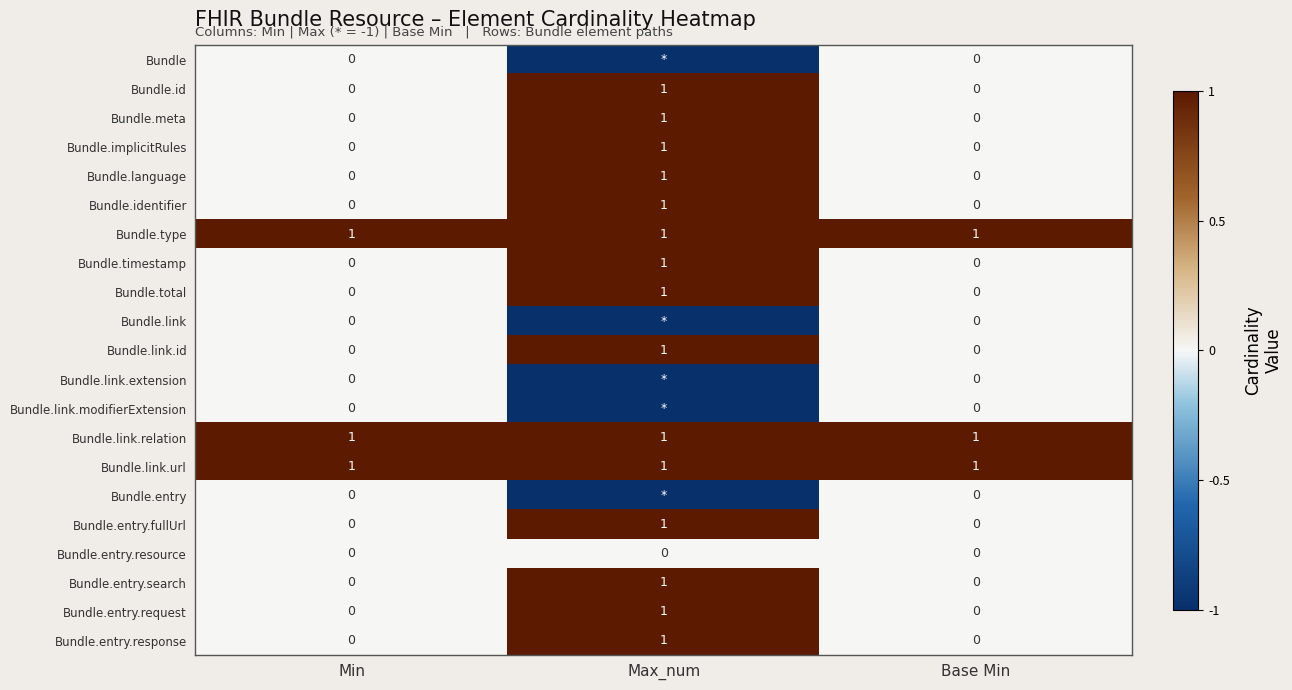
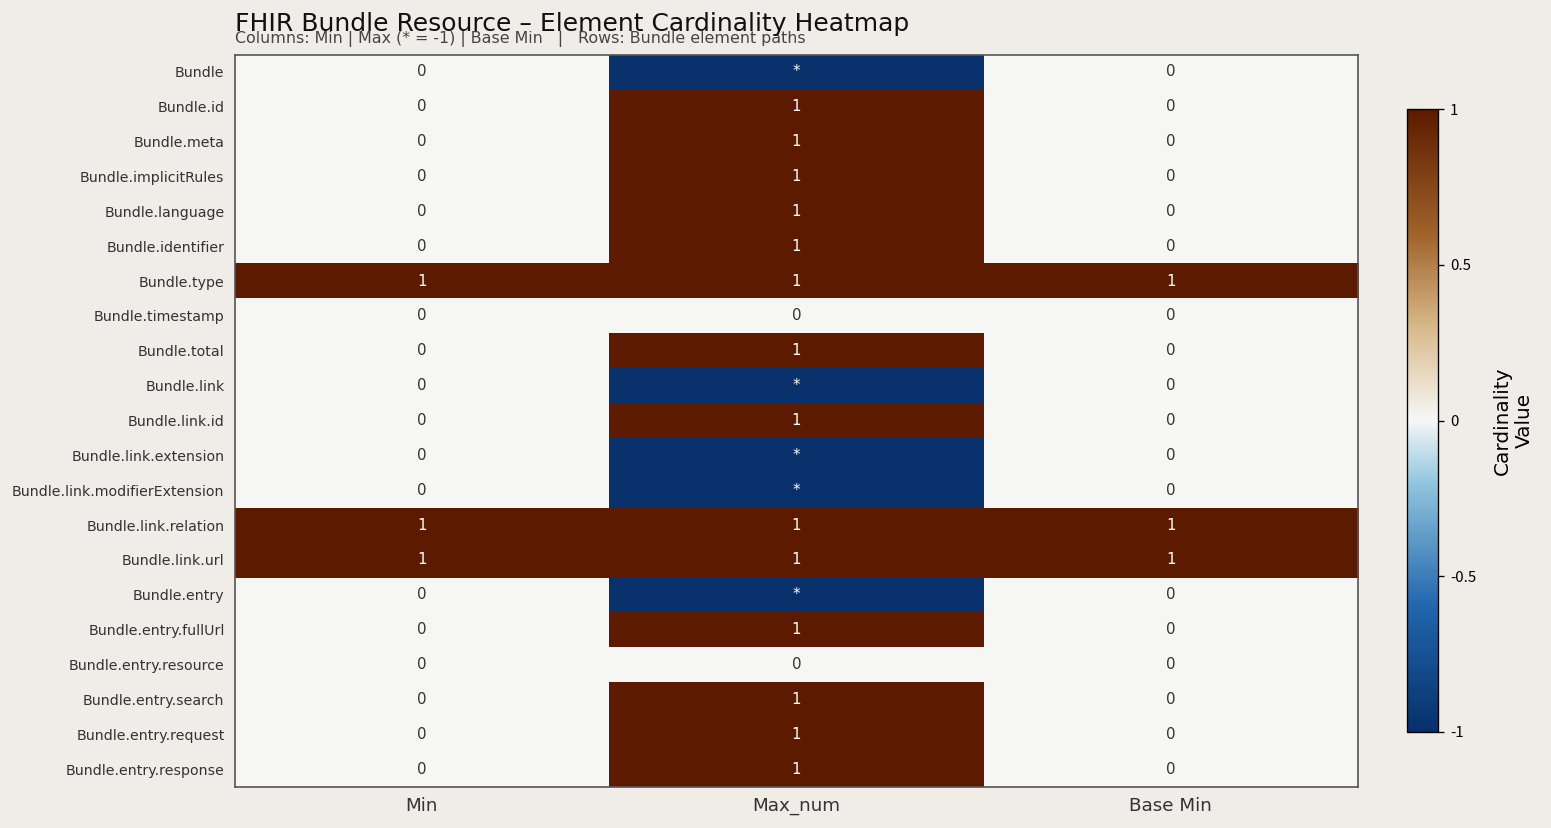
  {
    "Bundle": {
      "Min": 0,
      "Base Min": 0
    },
    "Bundle.id": {
      "Min": 0,
      "Max_num": 1,
      "Base Min": 0
    },
    "Bundle.meta": {
      "Min": 0,
      "Max_num": 1,
      "Base Min": 0
    },
    "Bundle.implicitRules": {
      "Min": 0,
      "Max_num": 1,
      "Base Min": 0
    },
    "Bundle.language": {
      "Min": 0,
      "Max_num": 1,
      "Base Min": 0
    },
    "Bundle.identifier": {
      "Min": 0,
      "Max_num": 1,
      "Base Min": 0
    },
    "Bundle.type": {
      "Min": 1,
      "Max_num": 1,
      "Base Min": 1
    },
    "Bundle.timestamp": {
      "Min": 0,
-     "Max_num": 1,
+     "Max_num": 0,
      "Base Min": 0
    },
    "Bundle.total": {
      "Min": 0,
      "Max_num": 1,
      "Base Min": 0
    },
    "Bundle.link": {
      "Min": 0,
      "Base Min": 0
    },
    "Bundle.link.id": {
      "Min": 0,
      "Max_num": 1,
      "Base Min": 0
    },
    "Bundle.link.extension": {
      "Min": 0,
      "Base Min": 0
    },
    "Bundle.link.modifierExtension": {
      "Min": 0,
      "Base Min": 0
    },
    "Bundle.link.relation": {
      "Min": 1,
      "Max_num": 1,
      "Base Min": 1
    },
    "Bundle.link.url": {
      "Min": 1,
      "Max_num": 1,
      "Base Min": 1
    },
    "Bundle.entry": {
      "Min": 0,
      "Base Min": 0
    },
    "Bundle.entry.fullUrl": {
      "Min": 0,
      "Max_num": 1,
      "Base Min": 0
    },
    "Bundle.entry.resource": {
      "Min": 0,
      "Max_num": 0,
      "Base Min": 0
    },
    "Bundle.entry.search": {
      "Min": 0,
      "Max_num": 1,
      "Base Min": 0
    },
    "Bundle.entry.request": {
      "Min": 0,
      "Max_num": 1,
      "Base Min": 0
    },
    "Bundle.entry.response": {
      "Min": 0,
      "Max_num": 1,
      "Base Min": 0
    }
  }
